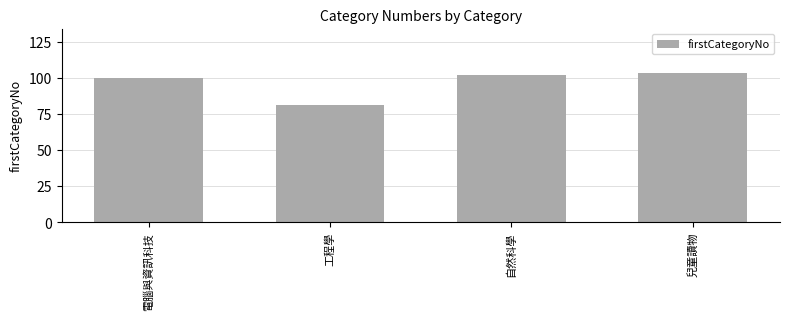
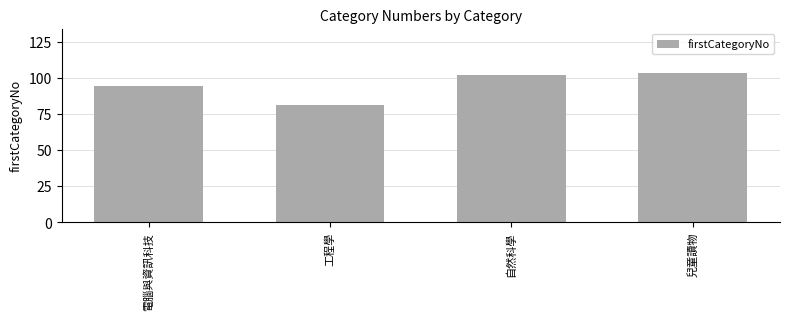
  {
-   "電腦與資訊科技": 100,
+   "電腦與資訊科技": 94,
    "工程學": 81,
    "自然科學": 102,
    "兒童讀物": 103
  }
